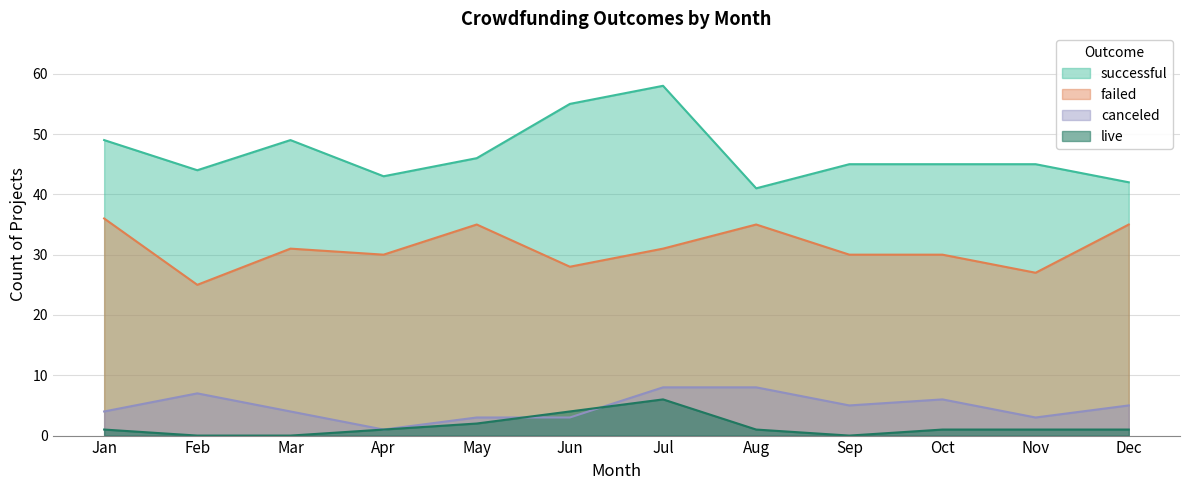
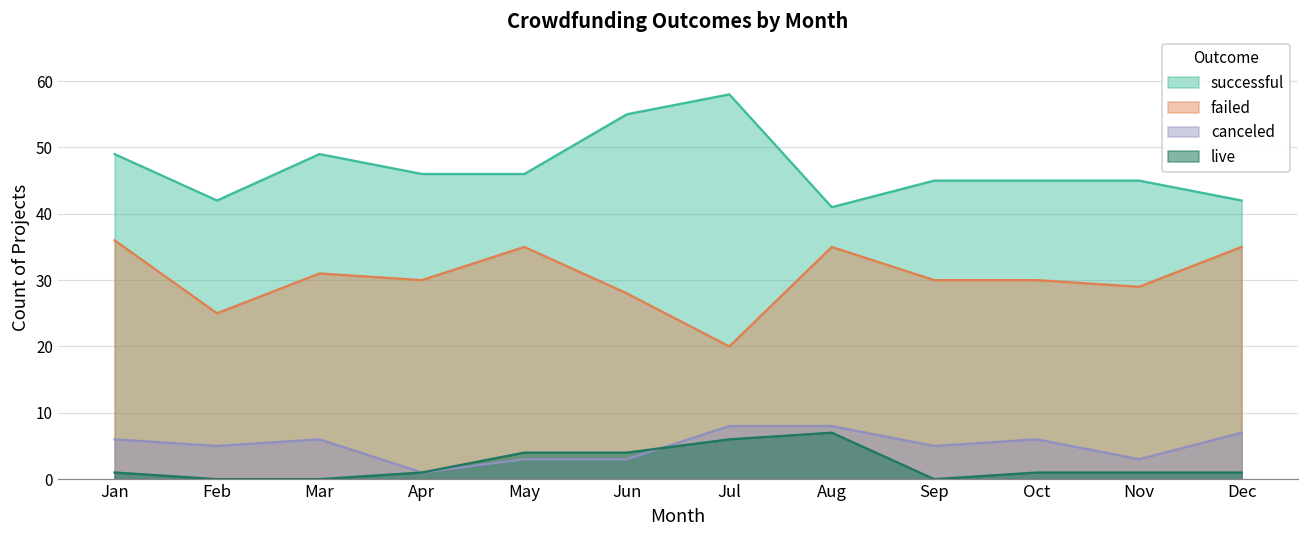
  {
    "successful": {
      "Jan": 49,
-     "Feb": 44,
+     "Feb": 42,
      "Mar": 49,
-     "Apr": 43,
+     "Apr": 46,
      "May": 46,
      "Jun": 55,
      "Jul": 58,
      "Aug": 41,
      "Sep": 45,
      "Oct": 45,
      "Nov": 45,
      "Dec": 42
    },
    "failed": {
      "Jan": 36,
      "Feb": 25,
      "Mar": 31,
      "Apr": 30,
      "May": 35,
      "Jun": 28,
-     "Jul": 31,
+     "Jul": 20,
      "Aug": 35,
      "Sep": 30,
      "Oct": 30,
-     "Nov": 27,
+     "Nov": 29,
      "Dec": 35
    },
    "canceled": {
-     "Jan": 4,
-     "Feb": 7,
-     "Mar": 4,
+     "Jan": 6,
+     "Feb": 5,
+     "Mar": 6,
      "May": 3,
      "Jun": 3,
      "Jul": 8,
      "Aug": 8,
      "Sep": 5,
      "Oct": 6,
      "Nov": 3,
-     "Dec": 5
+     "Dec": 7
    },
    "live": {
      "Jan": 1,
      "Feb": 0,
      "Mar": 0,
-     "May": 2,
+     "May": 4,
      "Jun": 4,
      "Jul": 6,
-     "Aug": 1,
+     "Aug": 7,
      "Sep": 0,
      "Oct": 1,
      "Nov": 1,
      "Dec": 1
    }
  }
